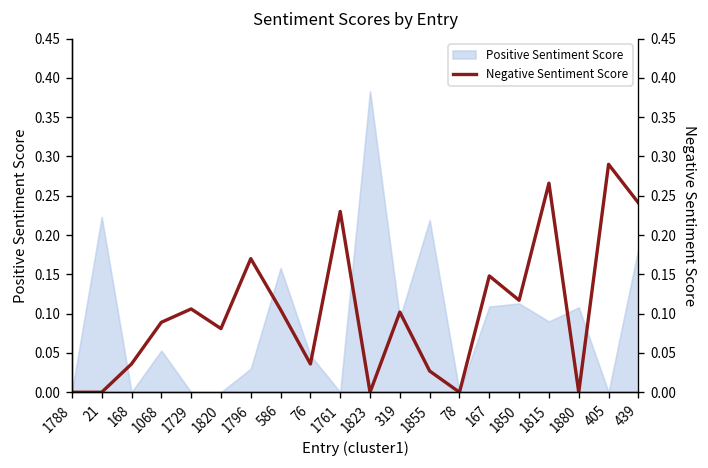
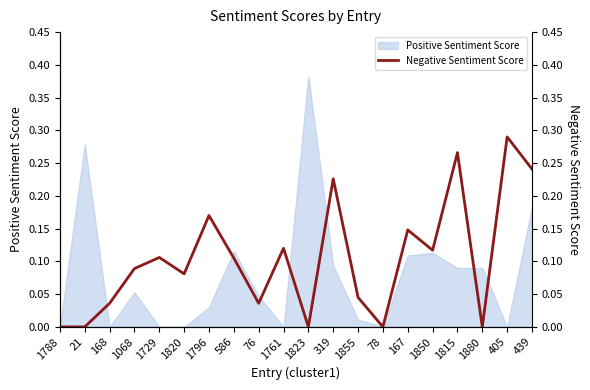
  {
    "Positive Sentiment Score": {
-     "21": 0.22,
+     "21": 0.28,
      "168": 0.00,
      "1068": 0.05,
      "1729": 0.00,
      "1820": 0.00,
      "1796": 0.03,
-     "586": 0.16,
+     "586": 0.12,
      "76": 0.05,
      "1761": 0.00,
      "1823": 0.38,
      "319": 0.09,
-     "1855": 0.22,
+     "1855": 0.01,
      "167": 0.11,
      "1850": 0.11,
      "1815": 0.09,
-     "1880": 0.11,
+     "1880": 0.09,
      "405": 0.00,
      "439": 0.18
    },
    "Negative Sentiment Score": {
      "21": 0.00,
      "168": 0.04,
      "1068": 0.09,
      "1729": 0.11,
      "1820": 0.08,
      "1796": 0.17,
      "586": 0.11,
      "76": 0.04,
-     "1761": 0.23,
+     "1761": 0.12,
      "1823": 0.00,
-     "319": 0.10,
-     "1855": 0.03,
+     "319": 0.23,
+     "1855": 0.05,
      "167": 0.15,
      "1850": 0.12,
      "1815": 0.27,
      "1880": 0.00,
      "405": 0.29,
      "439": 0.24
    }
  }
